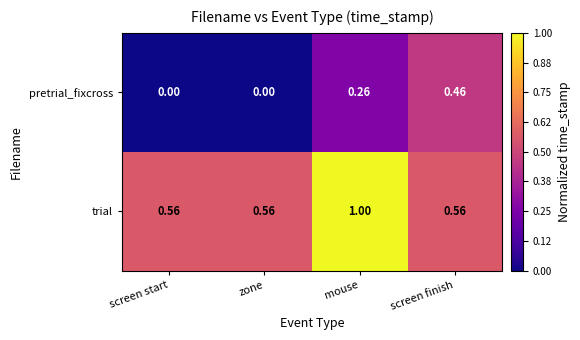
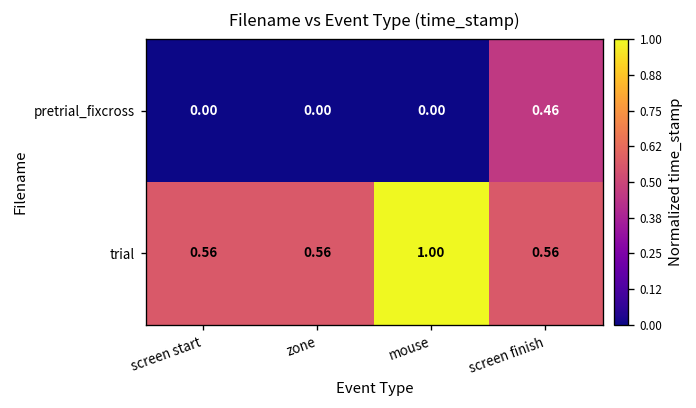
  {
    "pretrial_fixcross": {
      "screen start": 0.00,
      "zone": 0.00,
-     "mouse": 0.26,
+     "mouse": 0.00,
      "screen finish": 0.46
    },
    "trial": {
      "screen start": 0.56,
      "zone": 0.56,
      "mouse": 1.00,
      "screen finish": 0.56
    }
  }
